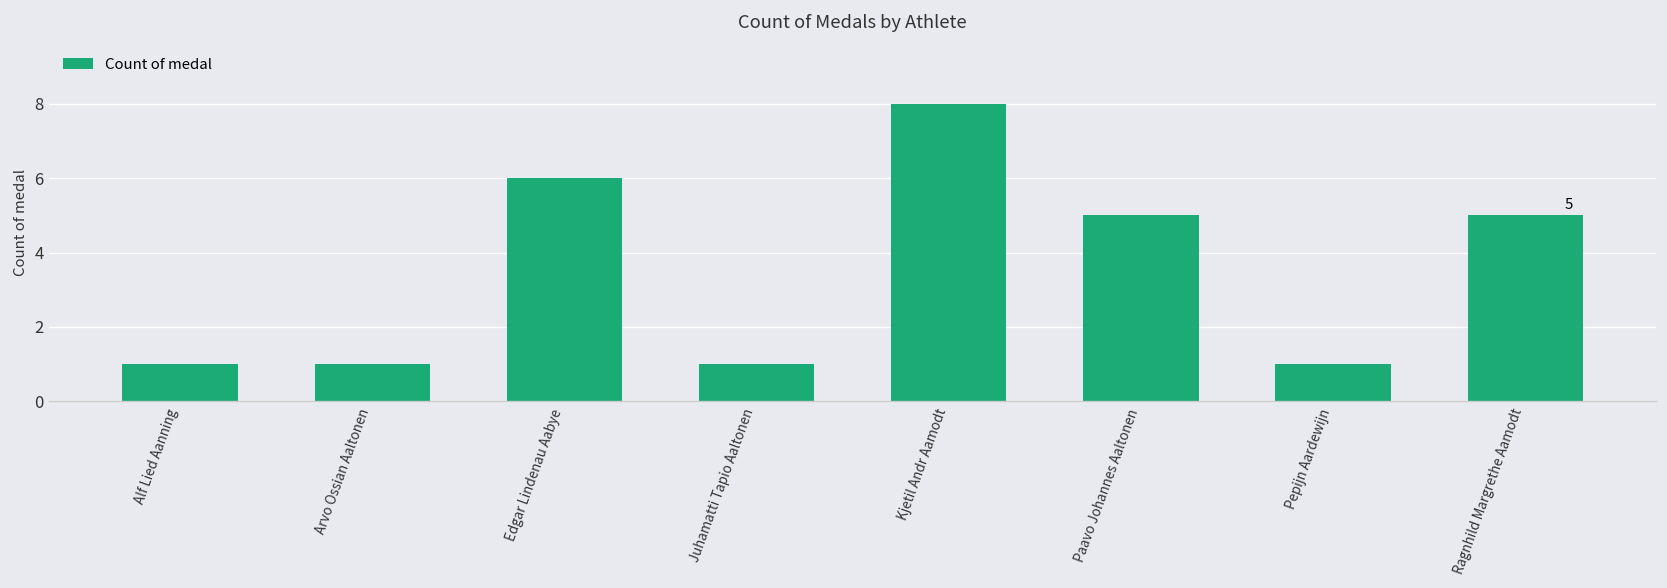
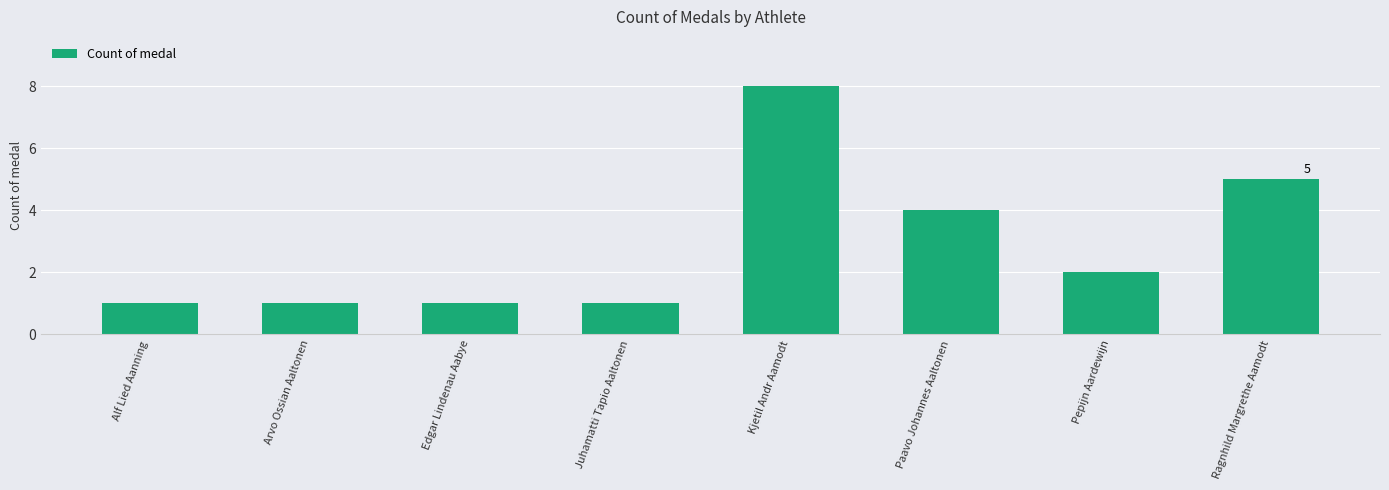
  {
    "Alf Lied Aanning": 1,
    "Arvo Ossian Aaltonen": 1,
-   "Edgar Lindenau Aabye": 6,
+   "Edgar Lindenau Aabye": 1,
    "Juhamatti Tapio Aaltonen": 1,
    "Kjetil Andr Aamodt": 8,
-   "Paavo Johannes Aaltonen": 5,
-   "Pepijn Aardewijn": 1
+   "Paavo Johannes Aaltonen": 4,
+   "Pepijn Aardewijn": 2
  }
